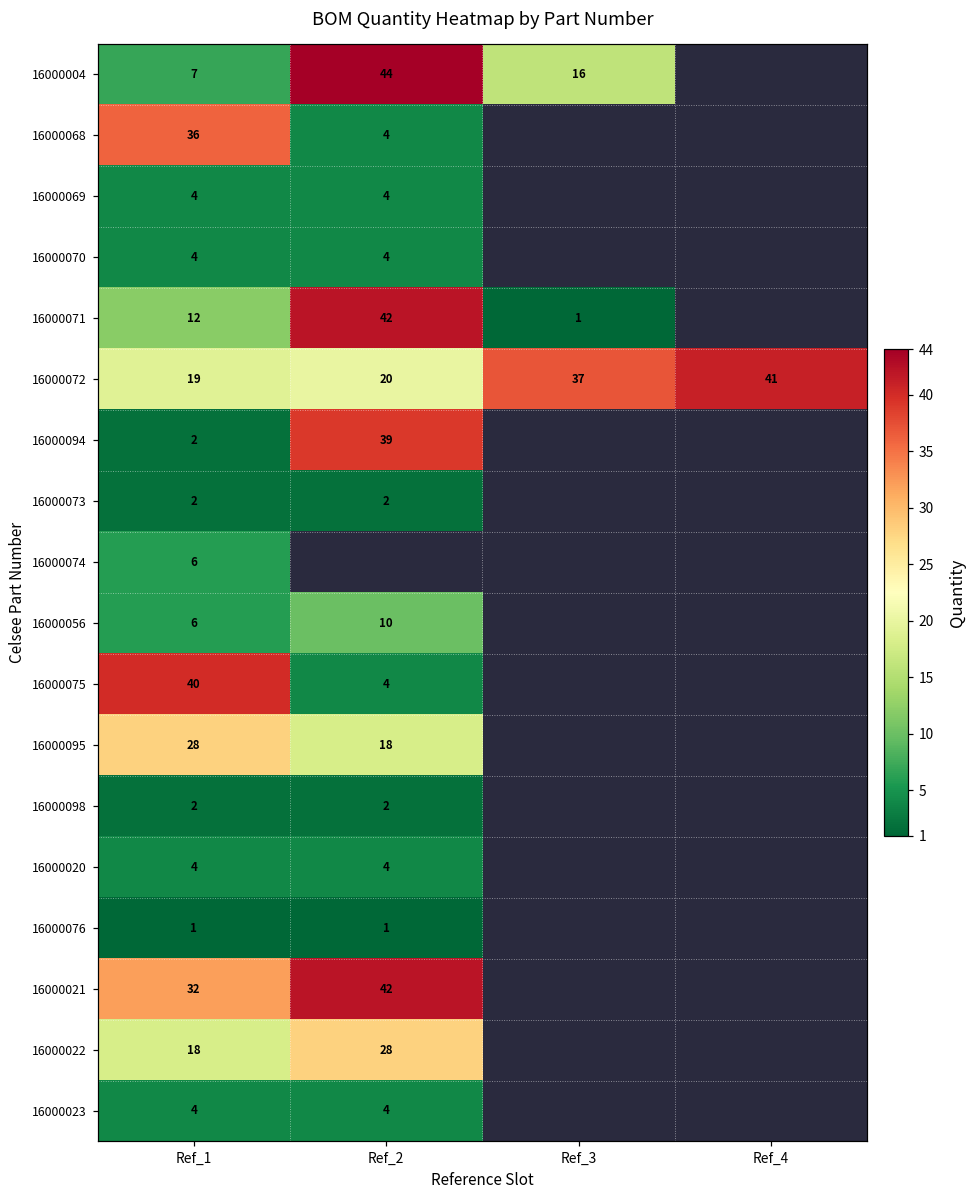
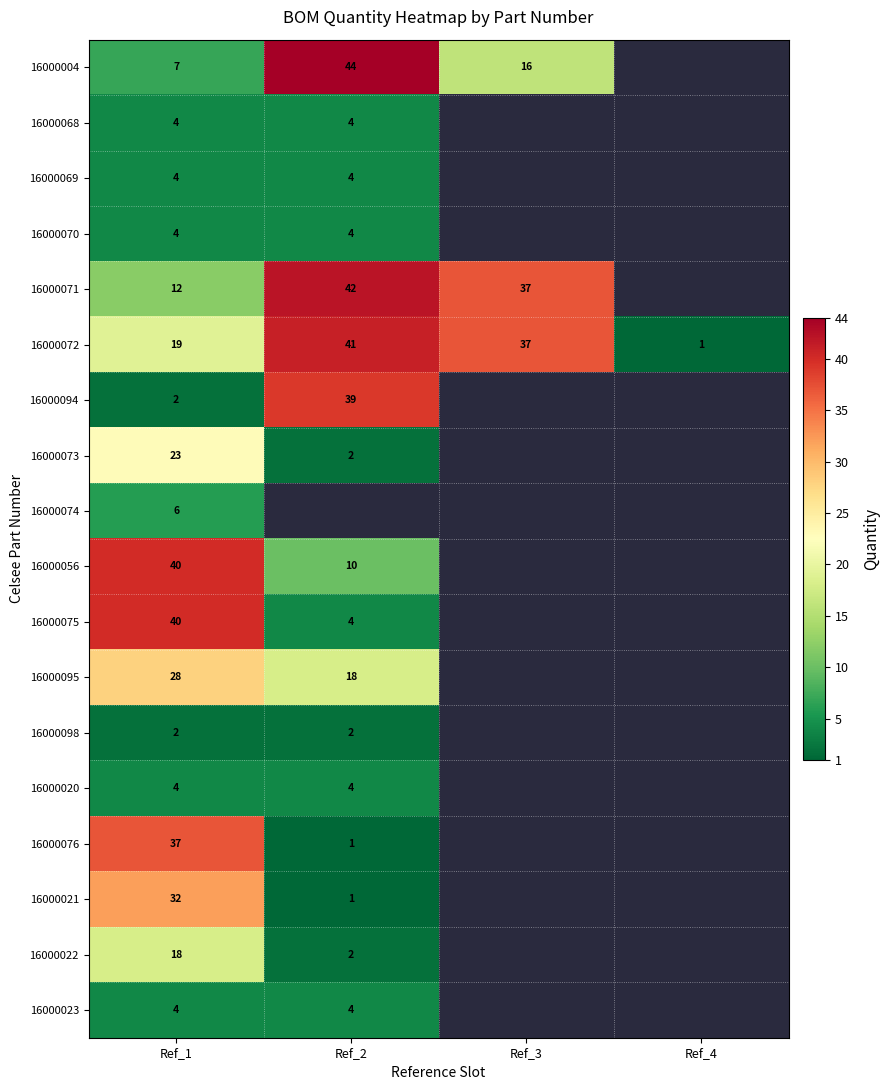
  {
    "16000004": {
      "Ref_1": 7,
      "Ref_2": 44,
      "Ref_3": 16
    },
    "16000068": {
-     "Ref_1": 36,
+     "Ref_1": 4,
      "Ref_2": 4
    },
    "16000069": {
      "Ref_1": 4,
      "Ref_2": 4
    },
    "16000070": {
      "Ref_1": 4,
      "Ref_2": 4
    },
    "16000071": {
      "Ref_1": 12,
      "Ref_2": 42,
-     "Ref_3": 1
+     "Ref_3": 37
    },
    "16000072": {
      "Ref_1": 19,
-     "Ref_2": 20,
+     "Ref_2": 41,
      "Ref_3": 37,
-     "Ref_4": 41
+     "Ref_4": 1
    },
    "16000094": {
      "Ref_1": 2,
      "Ref_2": 39
    },
    "16000073": {
-     "Ref_1": 2,
+     "Ref_1": 23,
      "Ref_2": 2
    },
    "16000074": {
      "Ref_1": 6
    },
    "16000056": {
-     "Ref_1": 6,
+     "Ref_1": 40,
      "Ref_2": 10
    },
    "16000075": {
      "Ref_1": 40,
      "Ref_2": 4
    },
    "16000095": {
      "Ref_1": 28,
      "Ref_2": 18
    },
    "16000098": {
      "Ref_1": 2,
      "Ref_2": 2
    },
    "16000020": {
      "Ref_1": 4,
      "Ref_2": 4
    },
    "16000076": {
-     "Ref_1": 1,
+     "Ref_1": 37,
      "Ref_2": 1
    },
    "16000021": {
      "Ref_1": 32,
-     "Ref_2": 42
+     "Ref_2": 1
    },
    "16000022": {
      "Ref_1": 18,
-     "Ref_2": 28
+     "Ref_2": 2
    },
    "16000023": {
      "Ref_1": 4,
      "Ref_2": 4
    }
  }
